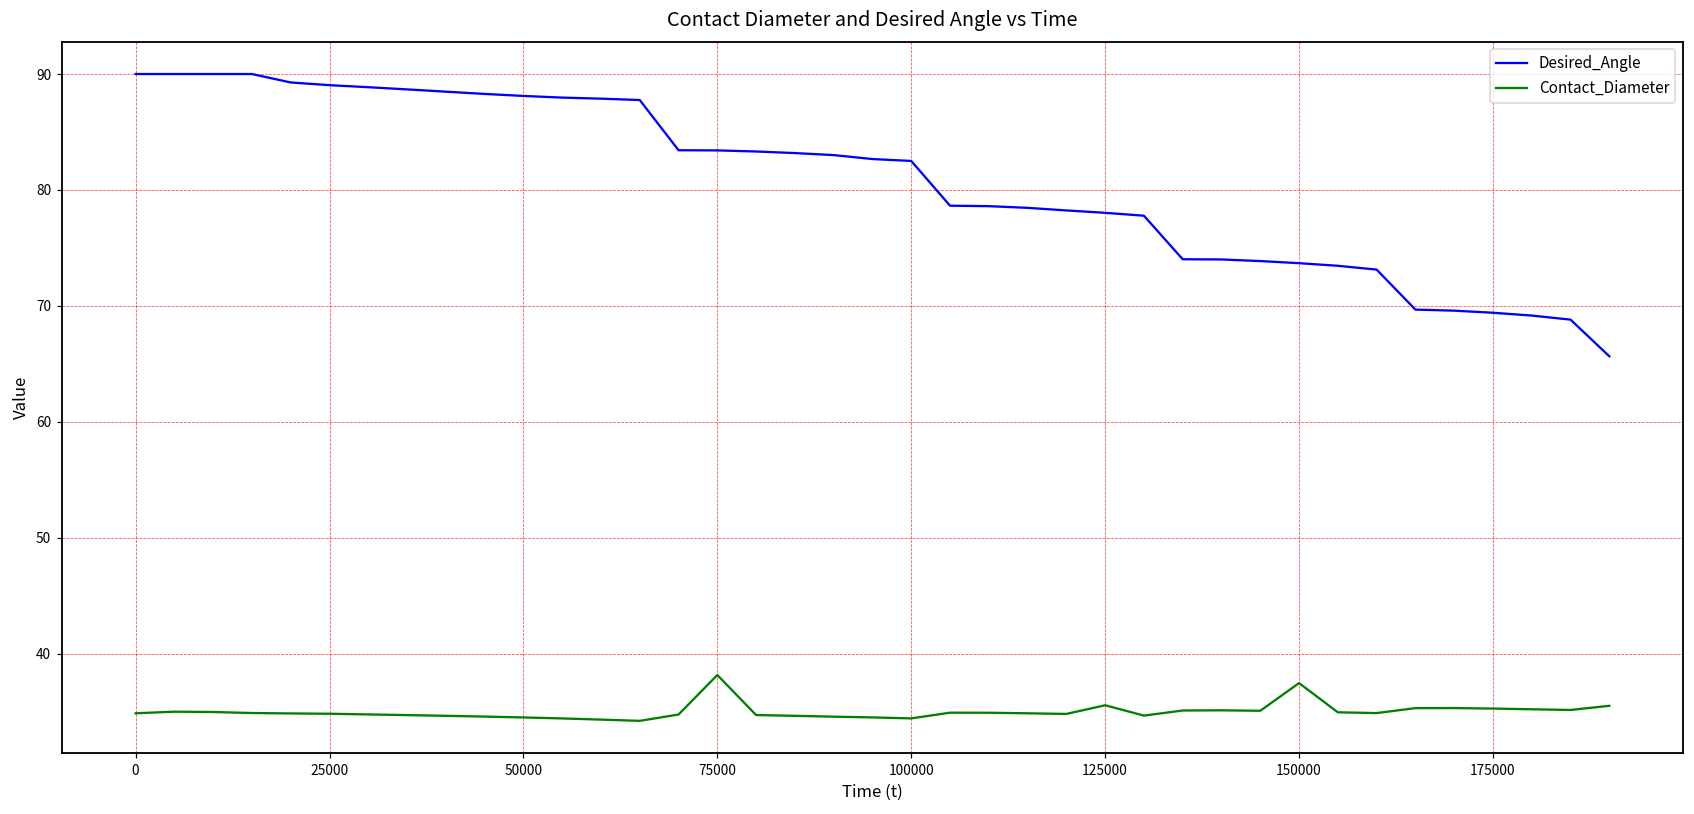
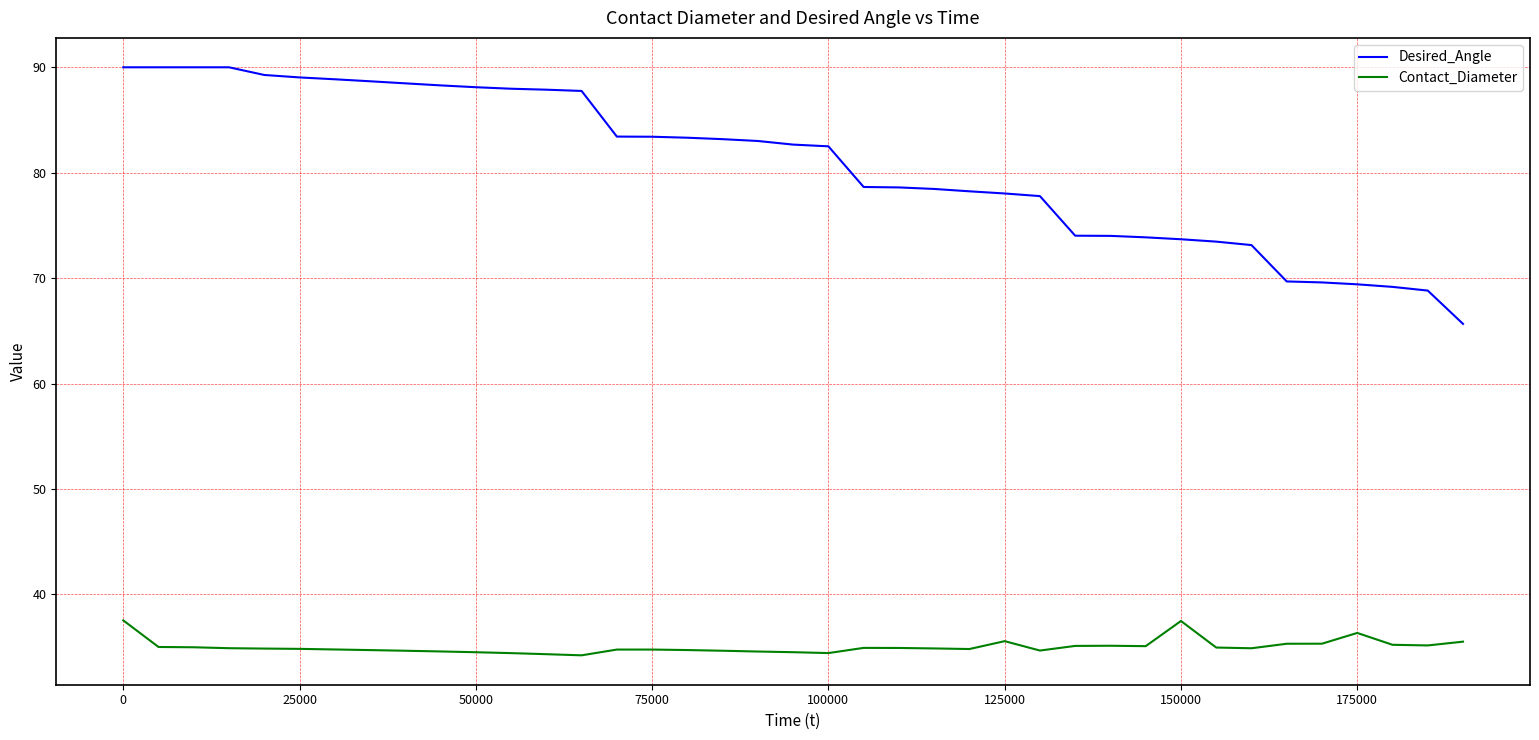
  {
    "Desired_Angle": {
      "0": 90.0,
      "25000": 89.0,
      "50000": 88.1,
      "75000": 83.4,
      "100000": 82.5,
      "125000": 78.0,
      "150000": 73.7,
      "175000": 69.4
    },
    "Contact_Diameter": {
-     "0": 34.9,
+     "0": 37.5,
      "25000": 34.8,
      "50000": 34.5,
-     "75000": 38.2,
+     "75000": 34.8,
      "100000": 34.4,
      "125000": 35.6,
      "150000": 37.5,
-     "175000": 35.3
+     "175000": 36.3
    }
  }
